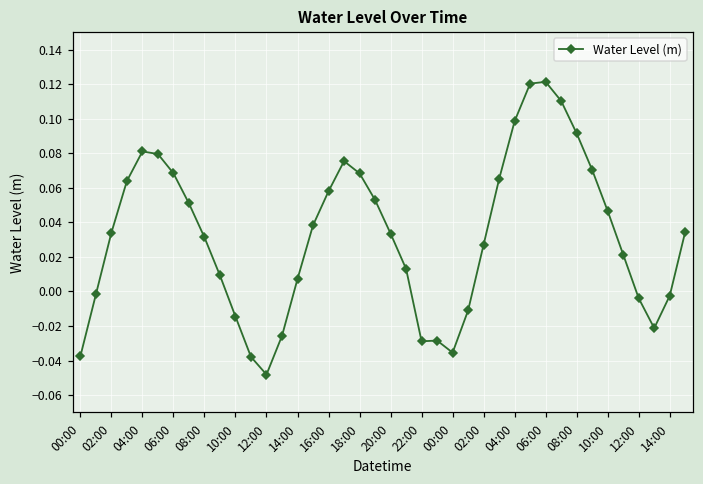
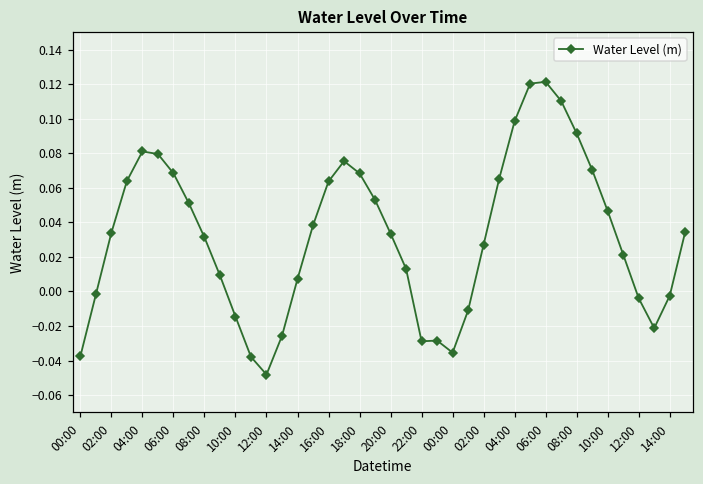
  {
-   "16:00": 0.058,
+   "16:00": 0.064,
    "18:00": 0.068,
    "20:00": 0.034,
    "22:00": -0.029
  }
